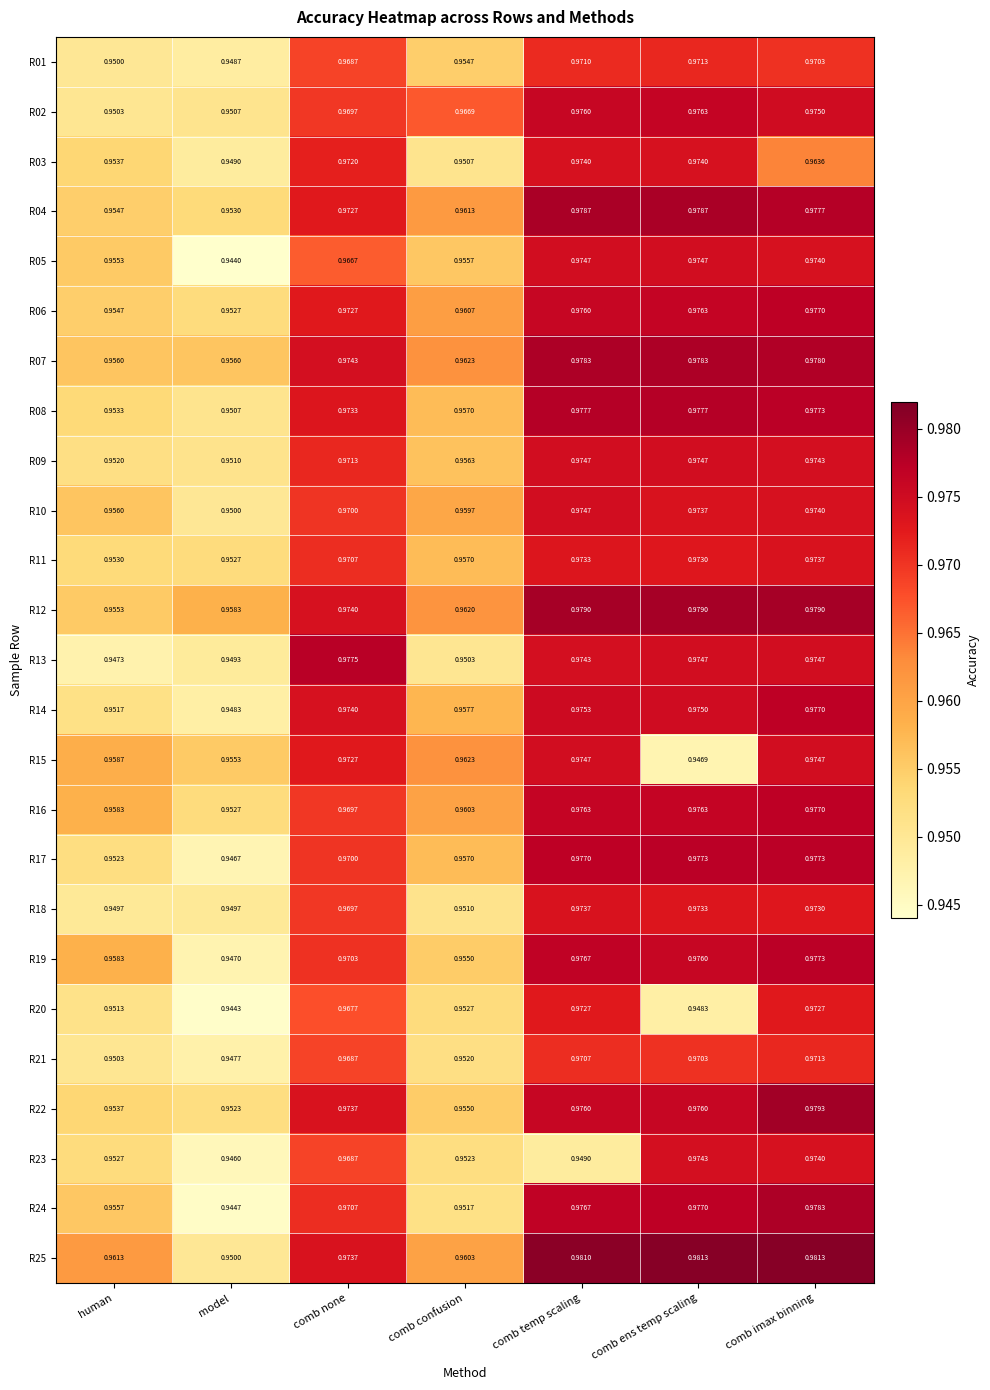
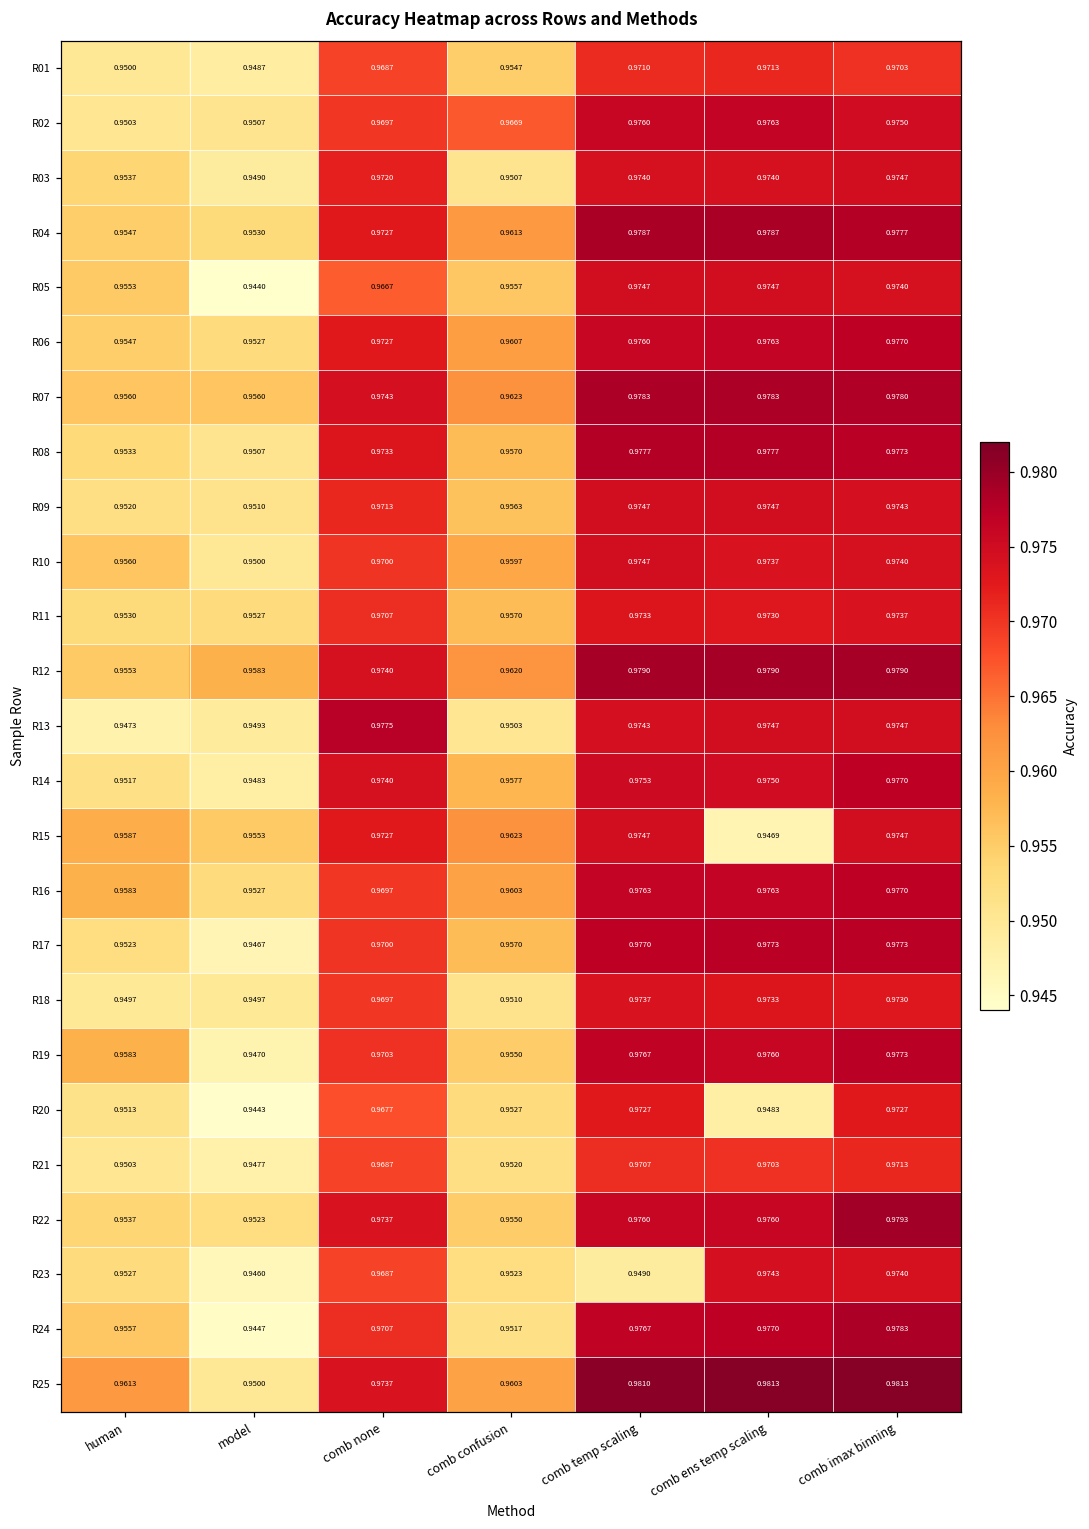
  {
    "R01": {
      "human": 0.9500,
      "model": 0.9487,
      "comb none": 0.9687,
      "comb confusion": 0.9547,
      "comb temp scaling": 0.9710,
      "comb ens temp scaling": 0.9713,
      "comb imax binning": 0.9703
    },
    "R02": {
      "human": 0.9503,
      "model": 0.9507,
      "comb none": 0.9697,
      "comb confusion": 0.9669,
      "comb temp scaling": 0.9760,
      "comb ens temp scaling": 0.9763,
      "comb imax binning": 0.9750
    },
    "R03": {
      "human": 0.9537,
      "model": 0.9490,
      "comb none": 0.9720,
      "comb confusion": 0.9507,
      "comb temp scaling": 0.9740,
      "comb ens temp scaling": 0.9740,
-     "comb imax binning": 0.9636
+     "comb imax binning": 0.9747
    },
    "R04": {
      "human": 0.9547,
      "model": 0.9530,
      "comb none": 0.9727,
      "comb confusion": 0.9613,
      "comb temp scaling": 0.9787,
      "comb ens temp scaling": 0.9787,
      "comb imax binning": 0.9777
    },
    "R05": {
      "human": 0.9553,
      "model": 0.9440,
      "comb none": 0.9667,
      "comb confusion": 0.9557,
      "comb temp scaling": 0.9747,
      "comb ens temp scaling": 0.9747,
      "comb imax binning": 0.9740
    },
    "R06": {
      "human": 0.9547,
      "model": 0.9527,
      "comb none": 0.9727,
      "comb confusion": 0.9607,
      "comb temp scaling": 0.9760,
      "comb ens temp scaling": 0.9763,
      "comb imax binning": 0.9770
    },
    "R07": {
      "human": 0.9560,
      "model": 0.9560,
      "comb none": 0.9743,
      "comb confusion": 0.9623,
      "comb temp scaling": 0.9783,
      "comb ens temp scaling": 0.9783,
      "comb imax binning": 0.9780
    },
    "R08": {
      "human": 0.9533,
      "model": 0.9507,
      "comb none": 0.9733,
      "comb confusion": 0.9570,
      "comb temp scaling": 0.9777,
      "comb ens temp scaling": 0.9777,
      "comb imax binning": 0.9773
    },
    "R09": {
      "human": 0.9520,
      "model": 0.9510,
      "comb none": 0.9713,
      "comb confusion": 0.9563,
      "comb temp scaling": 0.9747,
      "comb ens temp scaling": 0.9747,
      "comb imax binning": 0.9743
    },
    "R10": {
      "human": 0.9560,
      "model": 0.9500,
      "comb none": 0.9700,
      "comb confusion": 0.9597,
      "comb temp scaling": 0.9747,
      "comb ens temp scaling": 0.9737,
      "comb imax binning": 0.9740
    },
    "R11": {
      "human": 0.9530,
      "model": 0.9527,
      "comb none": 0.9707,
      "comb confusion": 0.9570,
      "comb temp scaling": 0.9733,
      "comb ens temp scaling": 0.9730,
      "comb imax binning": 0.9737
    },
    "R12": {
      "human": 0.9553,
      "model": 0.9583,
      "comb none": 0.9740,
      "comb confusion": 0.9620,
      "comb temp scaling": 0.9790,
      "comb ens temp scaling": 0.9790,
      "comb imax binning": 0.9790
    },
    "R13": {
      "human": 0.9473,
      "model": 0.9493,
      "comb none": 0.9775,
      "comb confusion": 0.9503,
      "comb temp scaling": 0.9743,
      "comb ens temp scaling": 0.9747,
      "comb imax binning": 0.9747
    },
    "R14": {
      "human": 0.9517,
      "model": 0.9483,
      "comb none": 0.9740,
      "comb confusion": 0.9577,
      "comb temp scaling": 0.9753,
      "comb ens temp scaling": 0.9750,
      "comb imax binning": 0.9770
    },
    "R15": {
      "human": 0.9587,
      "model": 0.9553,
      "comb none": 0.9727,
      "comb confusion": 0.9623,
      "comb temp scaling": 0.9747,
      "comb ens temp scaling": 0.9469,
      "comb imax binning": 0.9747
    },
    "R16": {
      "human": 0.9583,
      "model": 0.9527,
      "comb none": 0.9697,
      "comb confusion": 0.9603,
      "comb temp scaling": 0.9763,
      "comb ens temp scaling": 0.9763,
      "comb imax binning": 0.9770
    },
    "R17": {
      "human": 0.9523,
      "model": 0.9467,
      "comb none": 0.9700,
      "comb confusion": 0.9570,
      "comb temp scaling": 0.9770,
      "comb ens temp scaling": 0.9773,
      "comb imax binning": 0.9773
    },
    "R18": {
      "human": 0.9497,
      "model": 0.9497,
      "comb none": 0.9697,
      "comb confusion": 0.9510,
      "comb temp scaling": 0.9737,
      "comb ens temp scaling": 0.9733,
      "comb imax binning": 0.9730
    },
    "R19": {
      "human": 0.9583,
      "model": 0.9470,
      "comb none": 0.9703,
      "comb confusion": 0.9550,
      "comb temp scaling": 0.9767,
      "comb ens temp scaling": 0.9760,
      "comb imax binning": 0.9773
    },
    "R20": {
      "human": 0.9513,
      "model": 0.9443,
      "comb none": 0.9677,
      "comb confusion": 0.9527,
      "comb temp scaling": 0.9727,
      "comb ens temp scaling": 0.9483,
      "comb imax binning": 0.9727
    },
    "R21": {
      "human": 0.9503,
      "model": 0.9477,
      "comb none": 0.9687,
      "comb confusion": 0.9520,
      "comb temp scaling": 0.9707,
      "comb ens temp scaling": 0.9703,
      "comb imax binning": 0.9713
    },
    "R22": {
      "human": 0.9537,
      "model": 0.9523,
      "comb none": 0.9737,
      "comb confusion": 0.9550,
      "comb temp scaling": 0.9760,
      "comb ens temp scaling": 0.9760,
      "comb imax binning": 0.9793
    },
    "R23": {
      "human": 0.9527,
      "model": 0.9460,
      "comb none": 0.9687,
      "comb confusion": 0.9523,
      "comb temp scaling": 0.9490,
      "comb ens temp scaling": 0.9743,
      "comb imax binning": 0.9740
    },
    "R24": {
      "human": 0.9557,
      "model": 0.9447,
      "comb none": 0.9707,
      "comb confusion": 0.9517,
      "comb temp scaling": 0.9767,
      "comb ens temp scaling": 0.9770,
      "comb imax binning": 0.9783
    },
    "R25": {
      "human": 0.9613,
      "model": 0.9500,
      "comb none": 0.9737,
      "comb confusion": 0.9603,
      "comb temp scaling": 0.9810,
      "comb ens temp scaling": 0.9813,
      "comb imax binning": 0.9813
    }
  }
